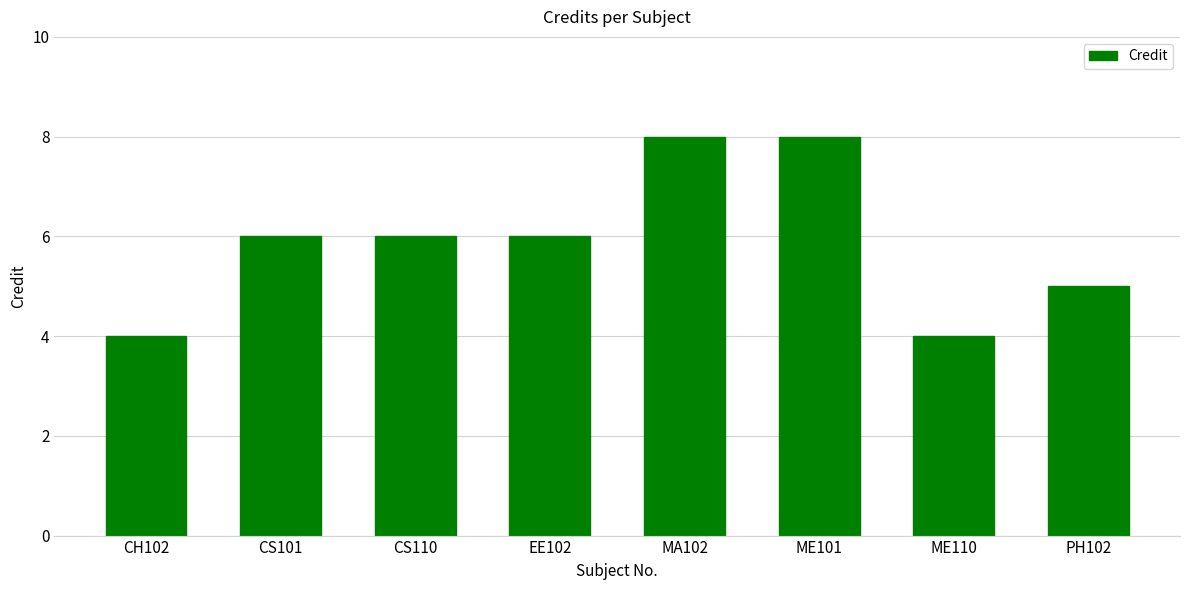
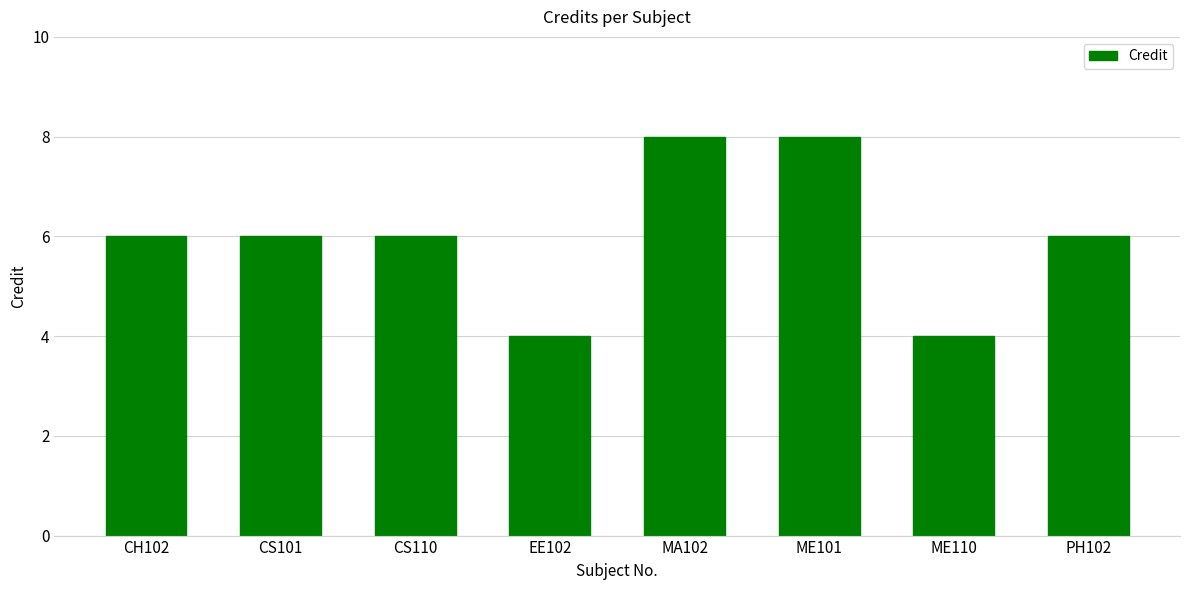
  {
-   "CH102": 4,
+   "CH102": 6,
    "CS101": 6,
    "CS110": 6,
-   "EE102": 6,
+   "EE102": 4,
    "MA102": 8,
    "ME101": 8,
    "ME110": 4,
-   "PH102": 5
+   "PH102": 6
  }
